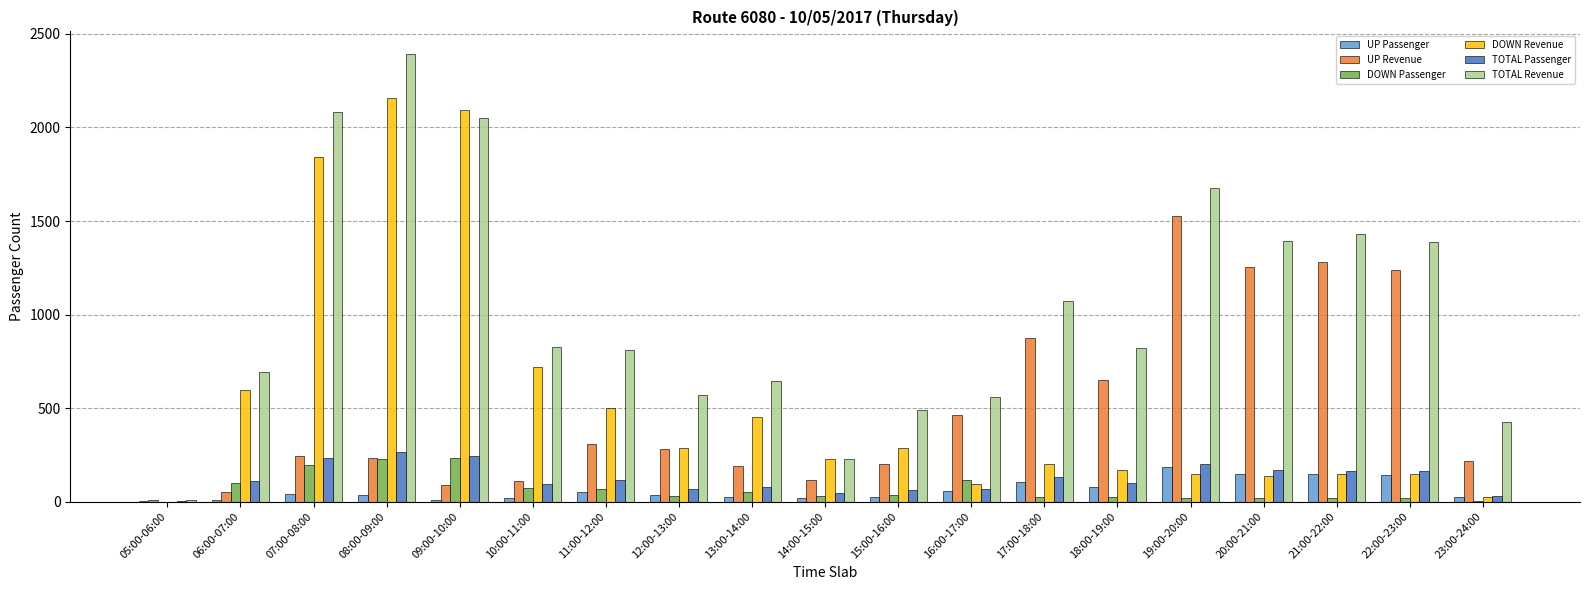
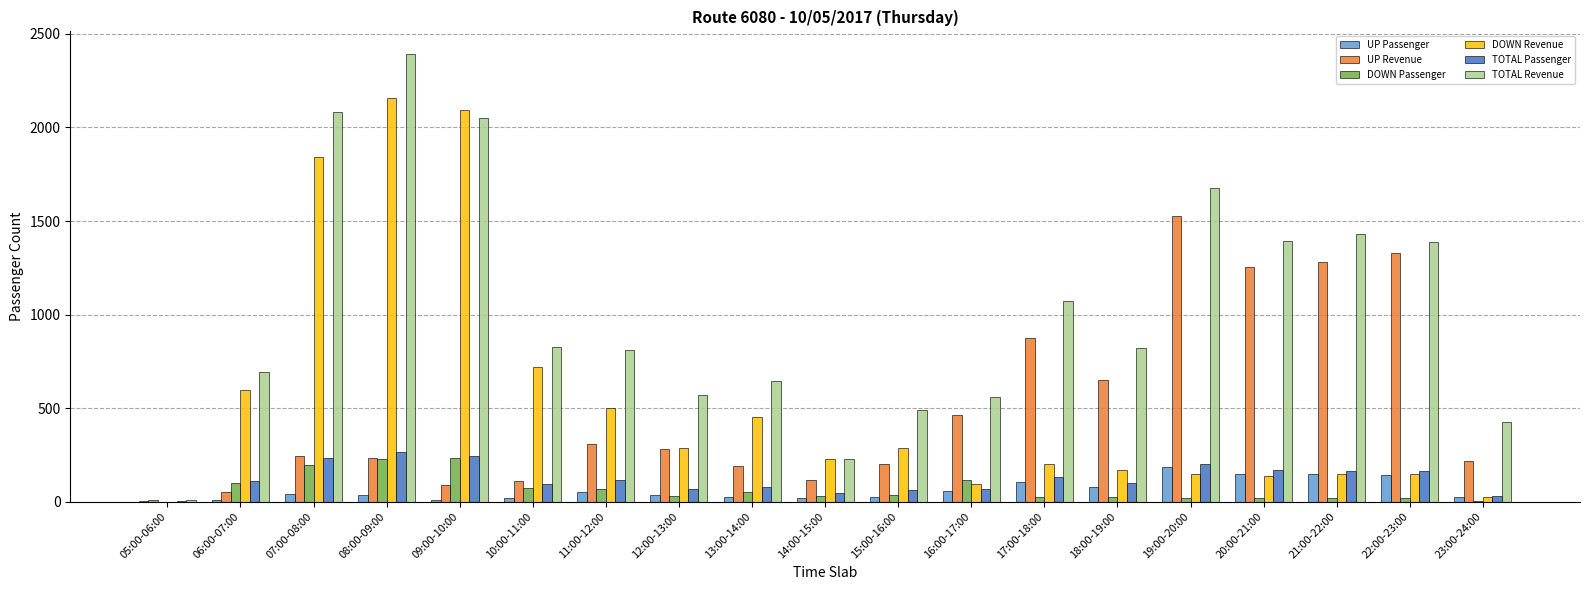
  {
    "UP Revenue": {
      "06:00-07:00": 50,
      "07:00-08:00": 240,
      "08:00-09:00": 230,
      "09:00-10:00": 90,
      "10:00-11:00": 110,
      "11:00-12:00": 310,
      "12:00-13:00": 280,
      "13:00-14:00": 190,
      "14:00-15:00": 120,
      "15:00-16:00": 200,
      "16:00-17:00": 460,
      "17:00-18:00": 870,
      "18:00-19:00": 650,
      "19:00-20:00": 1530,
      "20:00-21:00": 1260,
      "21:00-22:00": 1280,
-     "22:00-23:00": 1240,
+     "22:00-23:00": 1330,
      "23:00-24:00": 220
    },
    "DOWN Passenger": {
      "05:00-06:00": 0,
      "06:00-07:00": 100,
      "07:00-08:00": 190,
      "08:00-09:00": 230,
      "09:00-10:00": 240,
      "10:00-11:00": 70,
      "11:00-12:00": 70,
      "12:00-13:00": 30,
      "13:00-14:00": 50,
      "14:00-15:00": 30,
      "15:00-16:00": 40,
      "16:00-17:00": 110,
      "17:00-18:00": 30,
      "18:00-19:00": 20,
      "19:00-20:00": 20,
      "20:00-21:00": 20,
      "21:00-22:00": 20,
      "22:00-23:00": 20
    },
    "DOWN Revenue": {
      "05:00-06:00": 0,
      "06:00-07:00": 600,
      "07:00-08:00": 1840,
      "08:00-09:00": 2160,
      "09:00-10:00": 2090,
      "10:00-11:00": 720,
      "11:00-12:00": 500,
      "12:00-13:00": 290,
      "13:00-14:00": 450,
      "14:00-15:00": 230,
      "15:00-16:00": 290,
      "16:00-17:00": 100,
      "17:00-18:00": 200,
      "18:00-19:00": 170,
      "19:00-20:00": 150,
      "20:00-21:00": 140,
      "21:00-22:00": 150,
      "22:00-23:00": 150,
      "23:00-24:00": 30
    },
    "TOTAL Revenue": {
      "06:00-07:00": 690,
      "07:00-08:00": 2080,
      "08:00-09:00": 2390,
      "09:00-10:00": 2050,
      "10:00-11:00": 830,
      "11:00-12:00": 810,
      "12:00-13:00": 570,
      "13:00-14:00": 650,
      "14:00-15:00": 230,
      "15:00-16:00": 490,
      "16:00-17:00": 560,
      "17:00-18:00": 1070,
      "18:00-19:00": 820,
      "19:00-20:00": 1680,
      "20:00-21:00": 1390,
      "21:00-22:00": 1430,
      "22:00-23:00": 1390,
      "23:00-24:00": 420
    }
  }
